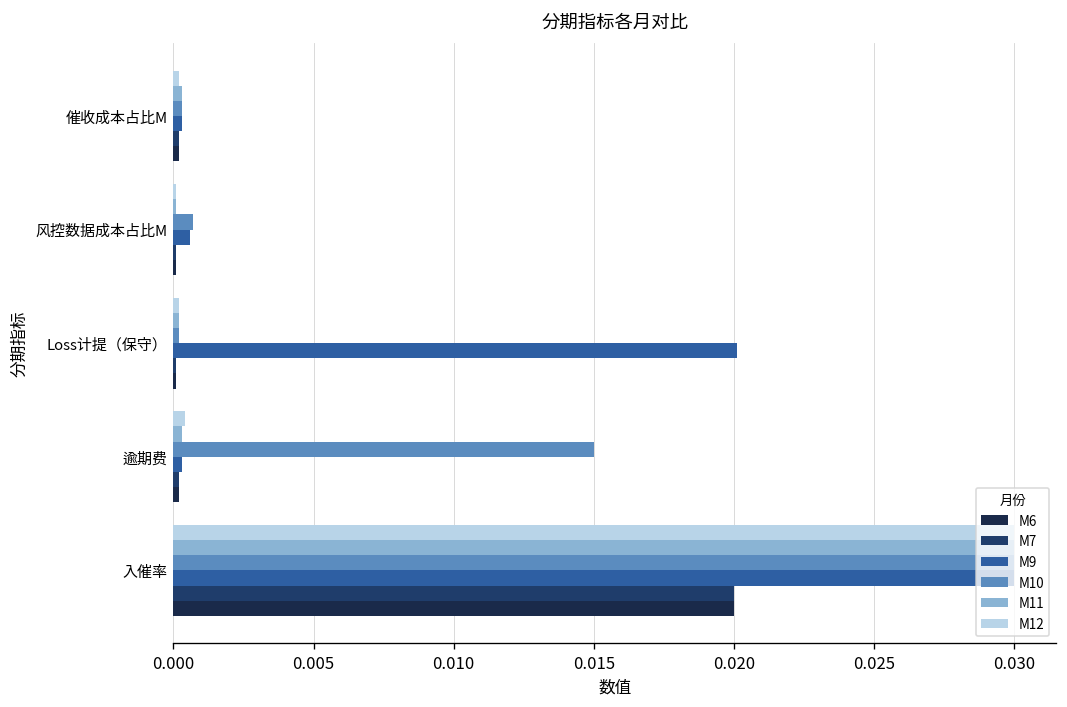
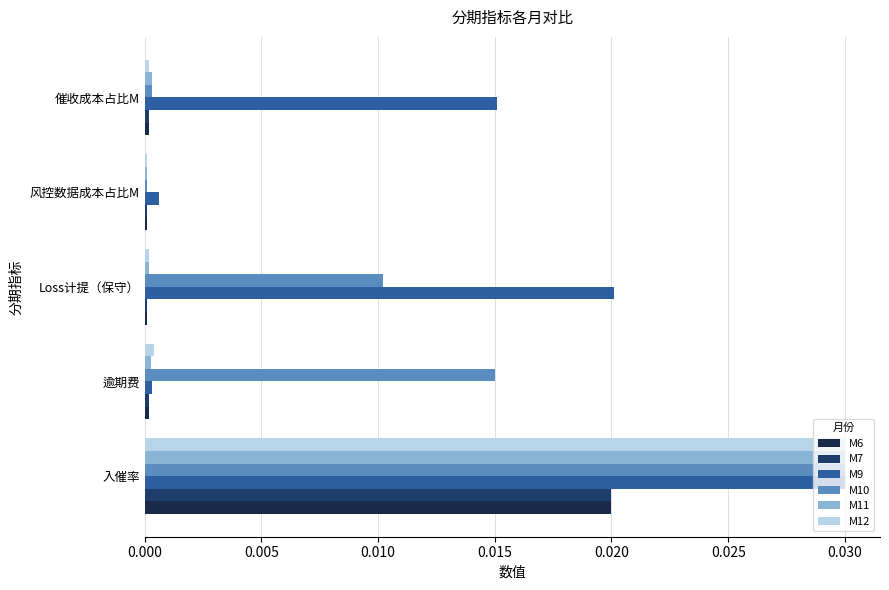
  {
    "M9": {
-     "催收成本占比M": 0.0003,
+     "催收成本占比M": 0.0151,
      "风控数据成本占比M": 0.0006,
      "Loss计提（保守）": 0.0201,
      "逾期费": 0.0003
    },
    "M10": {
      "催收成本占比M": 0.0003,
-     "风控数据成本占比M": 0.0007,
-     "Loss计提（保守）": 0.0002,
+     "风控数据成本占比M": 0.0001,
+     "Loss计提（保守）": 0.0102,
      "逾期费": 0.0150
    }
  }
